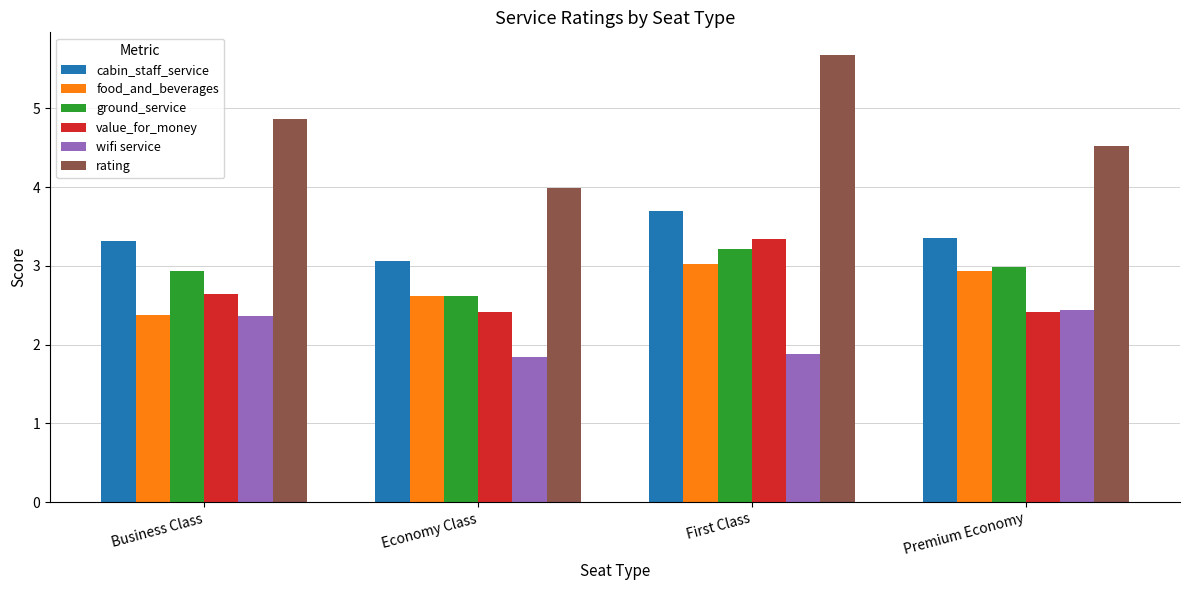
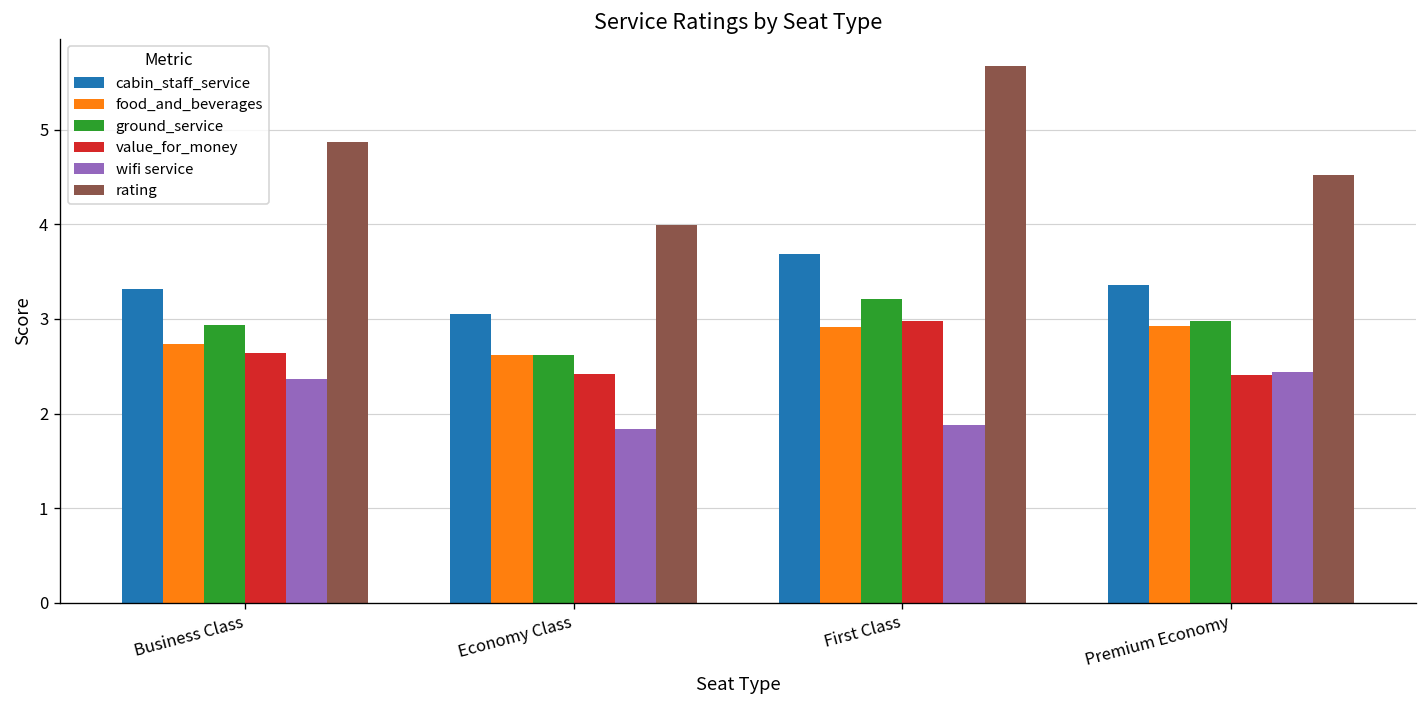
  {
    "cabin_staff_service": {
      "Business Class": 3.3,
      "Economy Class": 3.1,
      "First Class": 3.7,
      "Premium Economy": 3.4
    },
    "food_and_beverages": {
-     "Business Class": 2.4,
+     "Business Class": 2.7,
      "Economy Class": 2.6,
-     "First Class": 3.0,
+     "First Class": 2.9,
      "Premium Economy": 2.9
    },
    "ground_service": {
      "Business Class": 2.9,
      "Economy Class": 2.6,
      "First Class": 3.2,
      "Premium Economy": 3.0
    },
    "value_for_money": {
      "Business Class": 2.6,
      "Economy Class": 2.4,
-     "First Class": 3.3,
+     "First Class": 3.0,
      "Premium Economy": 2.4
    },
    "wifi service": {
      "Business Class": 2.4,
      "Economy Class": 1.8,
      "First Class": 1.9,
      "Premium Economy": 2.4
    },
    "rating": {
      "Business Class": 4.9,
      "Economy Class": 4.0,
      "First Class": 5.7,
      "Premium Economy": 4.5
    }
  }
